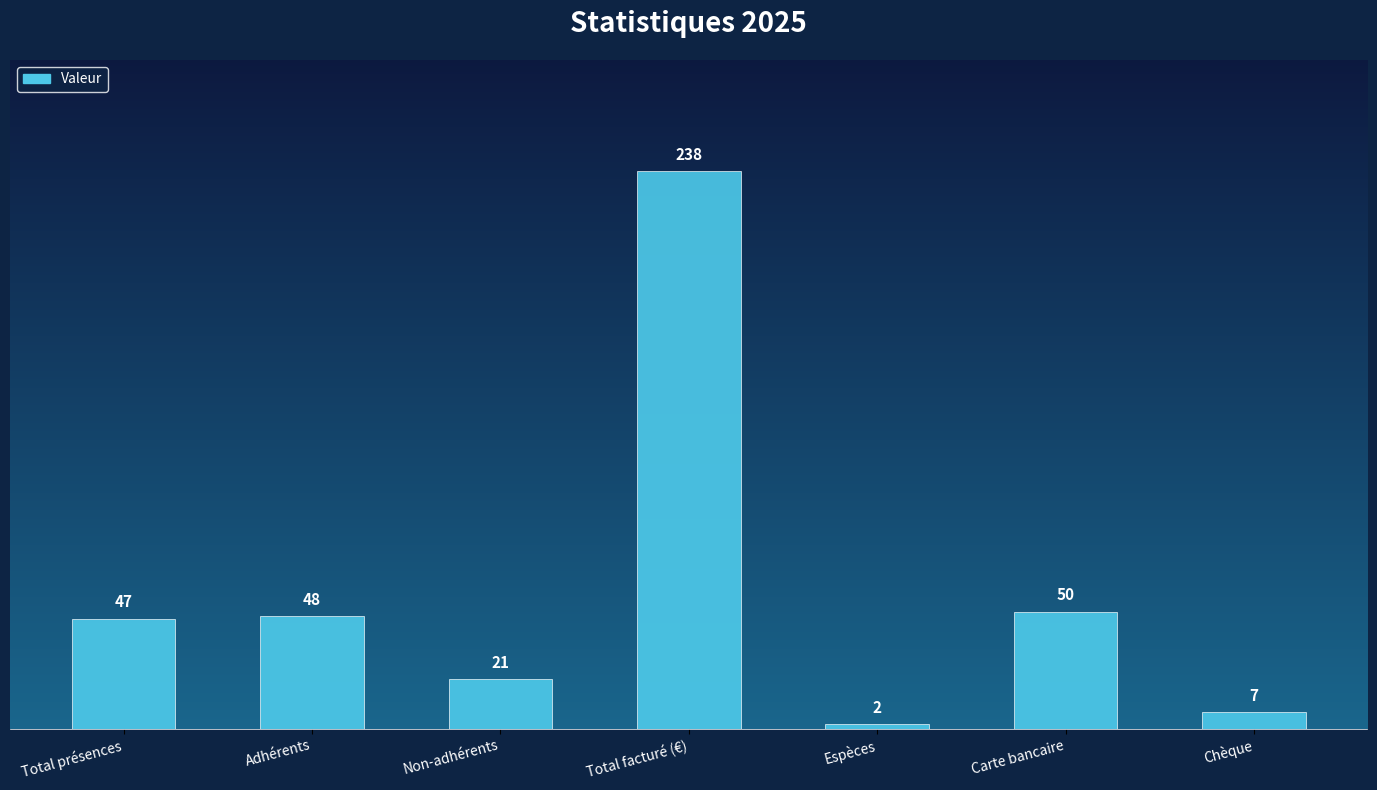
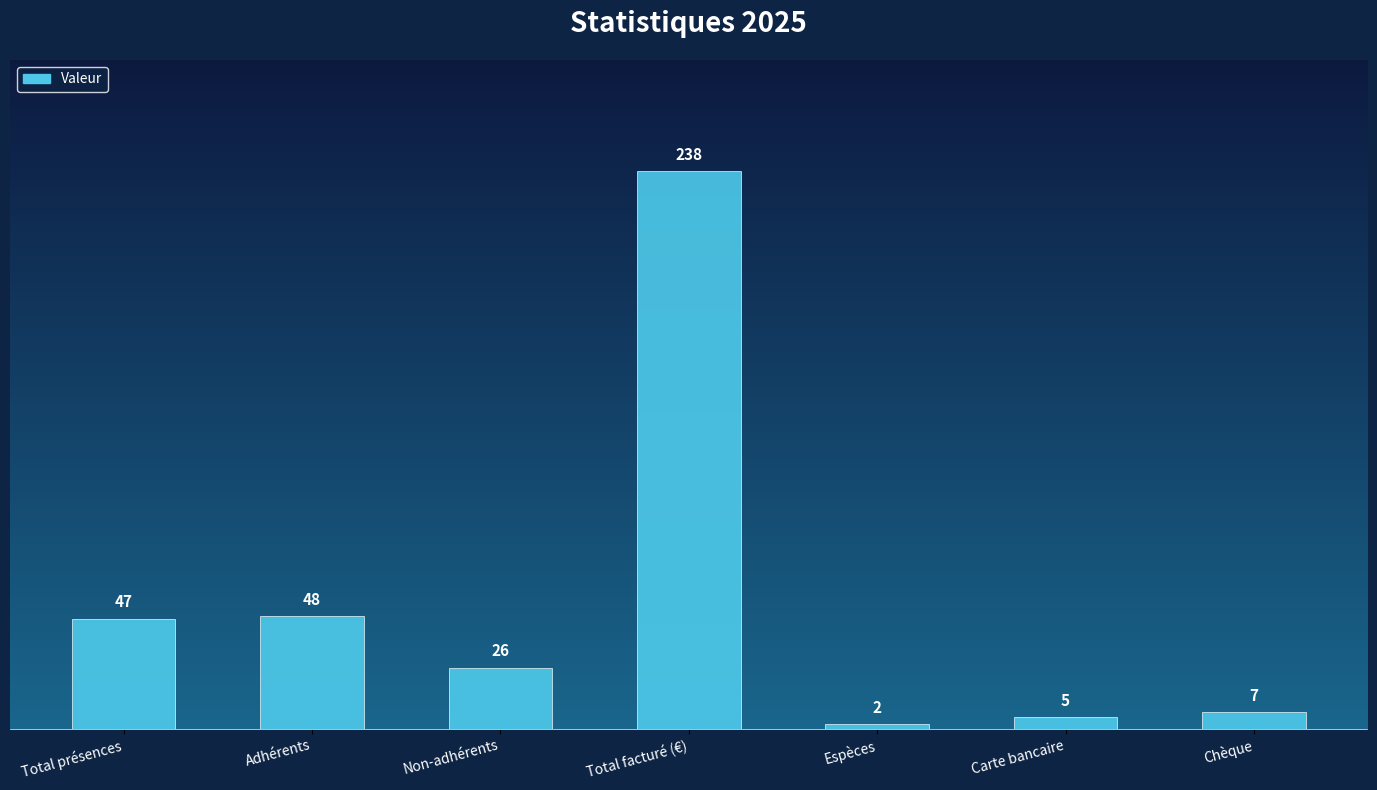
  {
    "Total présences": 47,
    "Adhérents": 48,
-   "Non-adhérents": 21,
+   "Non-adhérents": 26,
    "Total facturé (€)": 238,
    "Espèces": 2,
-   "Carte bancaire": 50,
+   "Carte bancaire": 5,
    "Chèque": 7
  }
